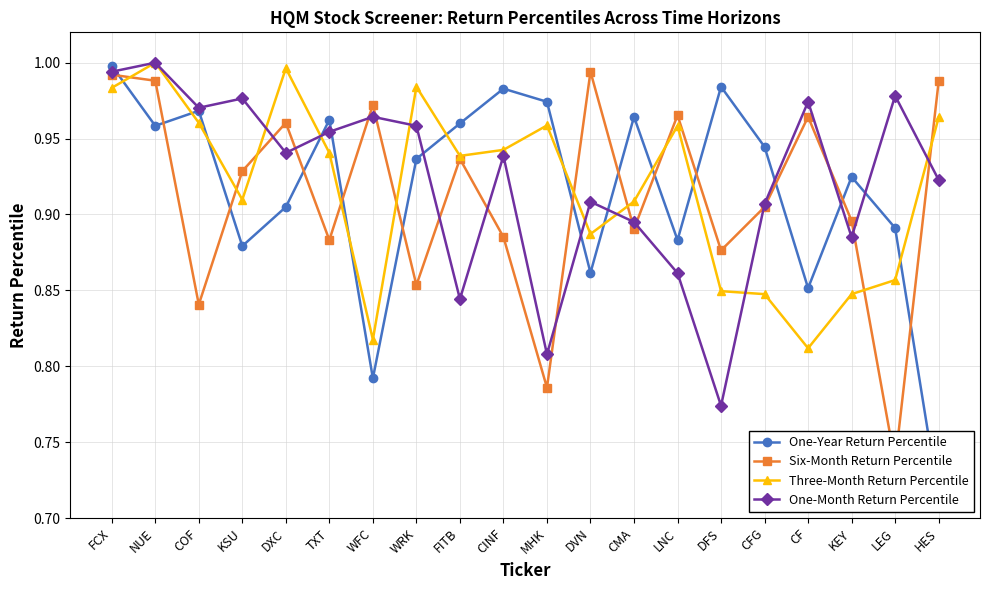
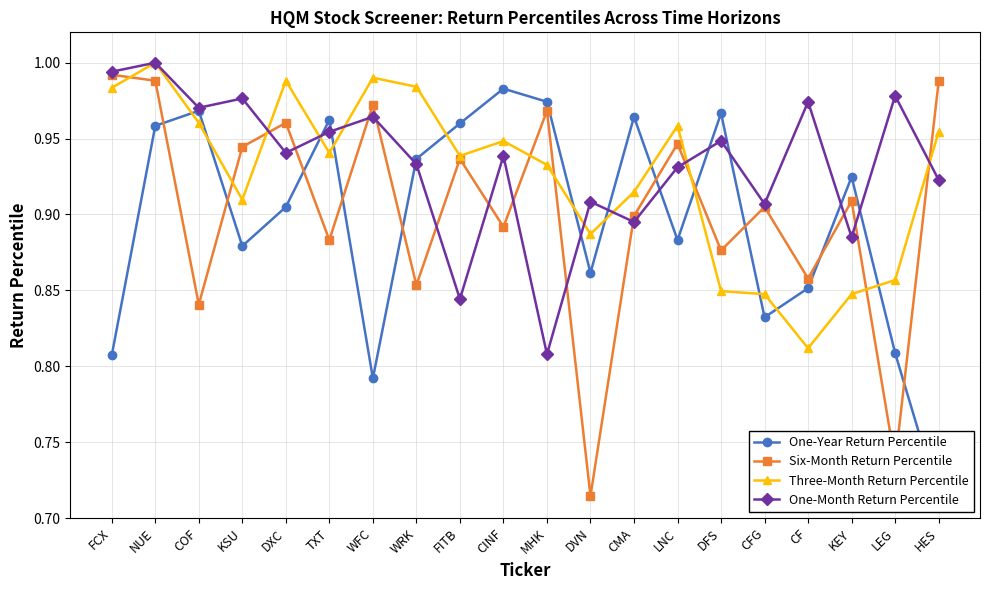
  {
    "One-Year Return Percentile": {
-     "FCX": 0.998,
+     "FCX": 0.807,
      "NUE": 0.958,
      "COF": 0.968,
      "KSU": 0.879,
      "DXC": 0.905,
      "TXT": 0.962,
      "WFC": 0.792,
      "WRK": 0.937,
      "FITB": 0.960,
      "CINF": 0.983,
      "MHK": 0.974,
      "DVN": 0.862,
      "CMA": 0.964,
      "LNC": 0.883,
-     "DFS": 0.984,
-     "CFG": 0.945,
+     "DFS": 0.967,
+     "CFG": 0.832,
      "CF": 0.851,
      "KEY": 0.925,
-     "LEG": 0.891
+     "LEG": 0.809
    },
    "Six-Month Return Percentile": {
      "FCX": 0.992,
      "NUE": 0.988,
      "COF": 0.841,
-     "KSU": 0.929,
+     "KSU": 0.945,
      "DXC": 0.960,
      "TXT": 0.883,
      "WFC": 0.972,
      "WRK": 0.853,
      "FITB": 0.937,
-     "CINF": 0.885,
-     "MHK": 0.786,
-     "DVN": 0.994,
-     "CMA": 0.891,
-     "LNC": 0.965,
+     "CINF": 0.892,
+     "MHK": 0.968,
+     "DVN": 0.715,
+     "CMA": 0.899,
+     "LNC": 0.947,
      "DFS": 0.876,
      "CFG": 0.905,
-     "CF": 0.964,
-     "KEY": 0.896,
+     "CF": 0.858,
+     "KEY": 0.909,
      "HES": 0.988
    },
    "Three-Month Return Percentile": {
      "FCX": 0.983,
      "COF": 0.960,
      "KSU": 0.910,
-     "DXC": 0.996,
+     "DXC": 0.988,
      "TXT": 0.941,
-     "WFC": 0.818,
+     "WFC": 0.990,
      "WRK": 0.984,
      "FITB": 0.939,
-     "CINF": 0.943,
-     "MHK": 0.959,
+     "CINF": 0.948,
+     "MHK": 0.933,
      "DVN": 0.887,
-     "CMA": 0.909,
+     "CMA": 0.915,
      "LNC": 0.958,
      "DFS": 0.850,
      "CFG": 0.848,
      "CF": 0.812,
      "KEY": 0.848,
      "LEG": 0.857,
-     "HES": 0.964
+     "HES": 0.954
    },
    "One-Month Return Percentile": {
      "FCX": 0.994,
      "COF": 0.970,
      "KSU": 0.976,
      "DXC": 0.941,
      "TXT": 0.954,
      "WFC": 0.964,
-     "WRK": 0.958,
+     "WRK": 0.933,
      "FITB": 0.844,
      "CINF": 0.939,
      "MHK": 0.808,
      "DVN": 0.908,
      "CMA": 0.895,
-     "LNC": 0.861,
-     "DFS": 0.774,
+     "LNC": 0.931,
+     "DFS": 0.949,
      "CFG": 0.907,
      "CF": 0.974,
      "KEY": 0.885,
      "LEG": 0.978,
      "HES": 0.923
    }
  }
